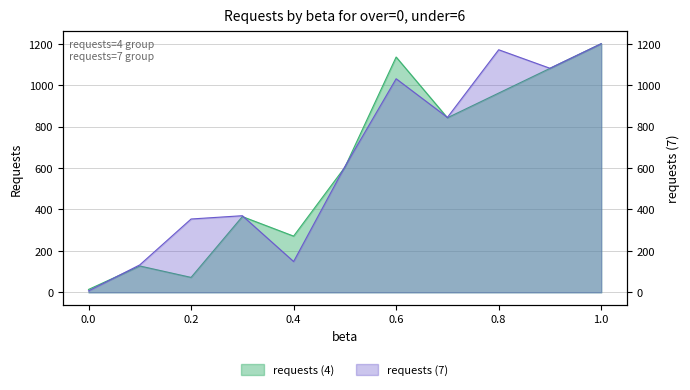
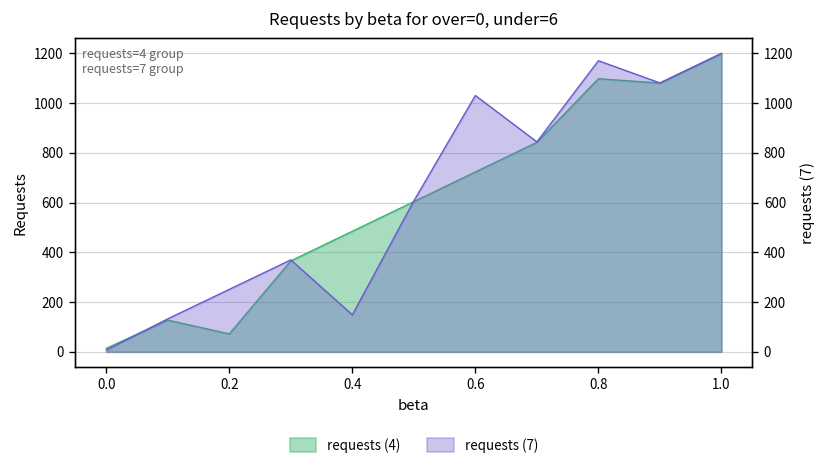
  {
    "requests (4)": {
      "0.0": 10,
      "0.2": 70,
-     "0.4": 270,
-     "0.6": 1140,
-     "0.8": 960,
+     "0.4": 480,
+     "0.6": 720,
+     "0.8": 1100,
      "1.0": 1200
    },
    "requests (7)": {
      "0.0": 10,
-     "0.2": 350,
+     "0.2": 250,
      "0.4": 150,
      "0.6": 1030,
      "0.8": 1170,
      "1.0": 1200
    }
  }
